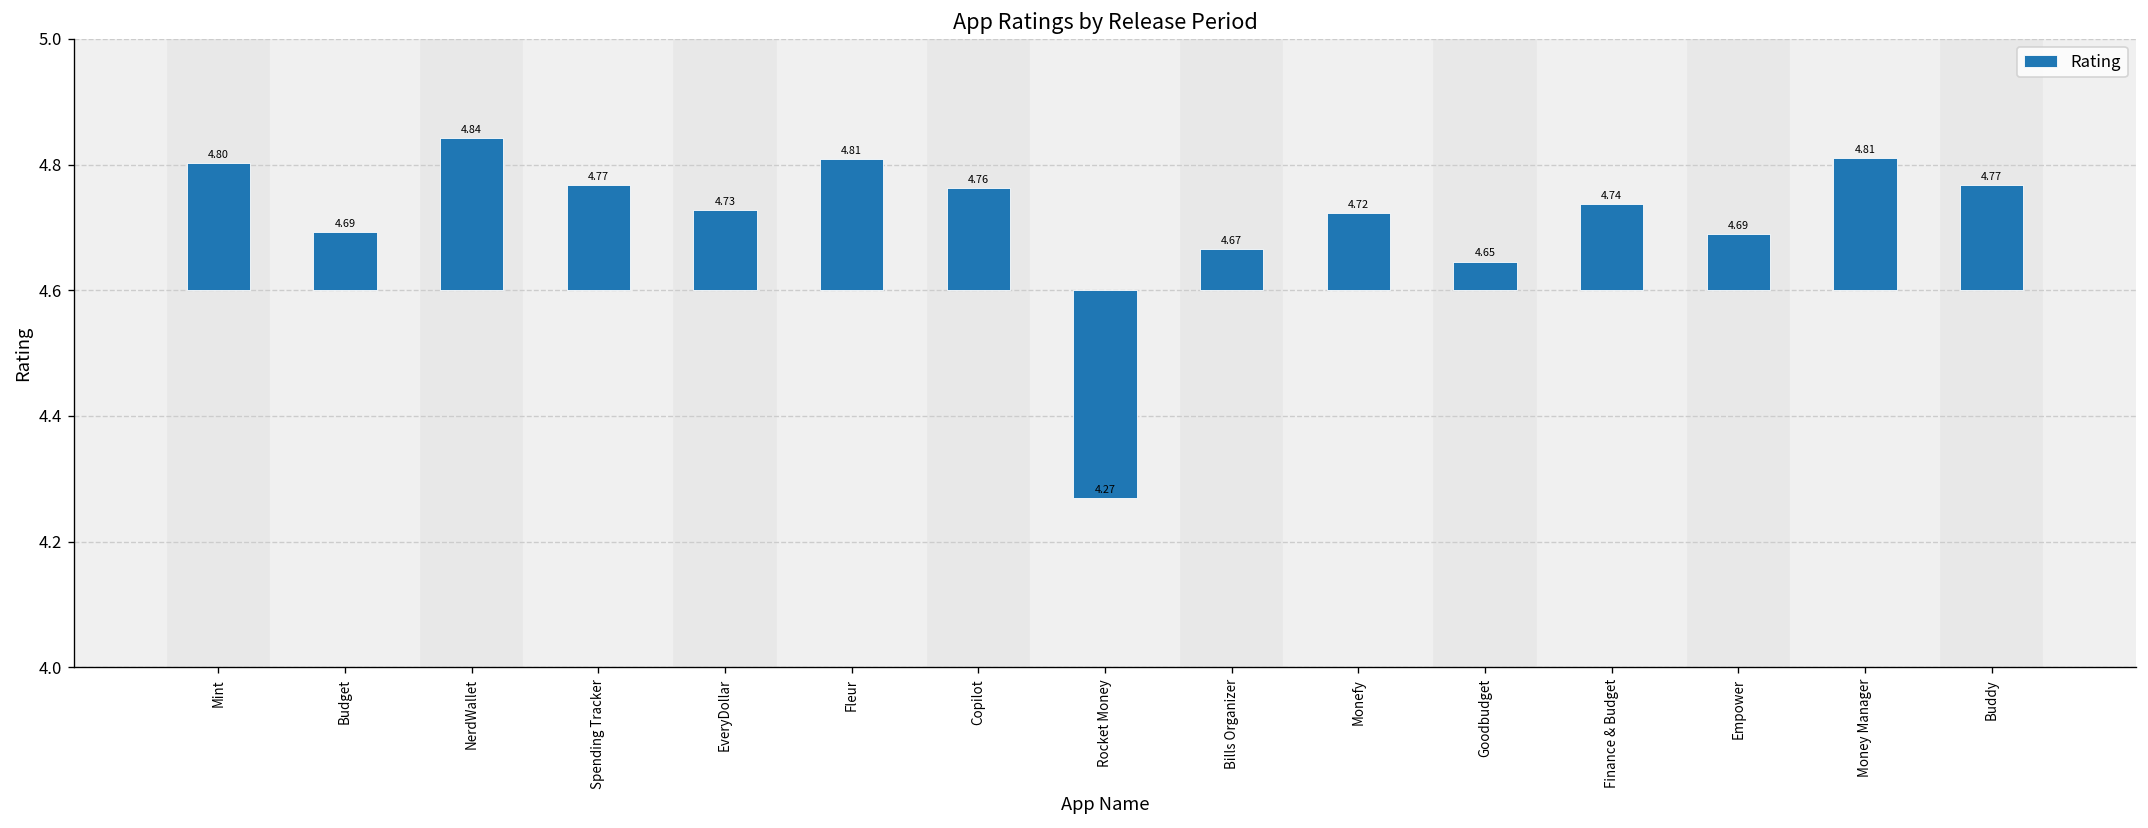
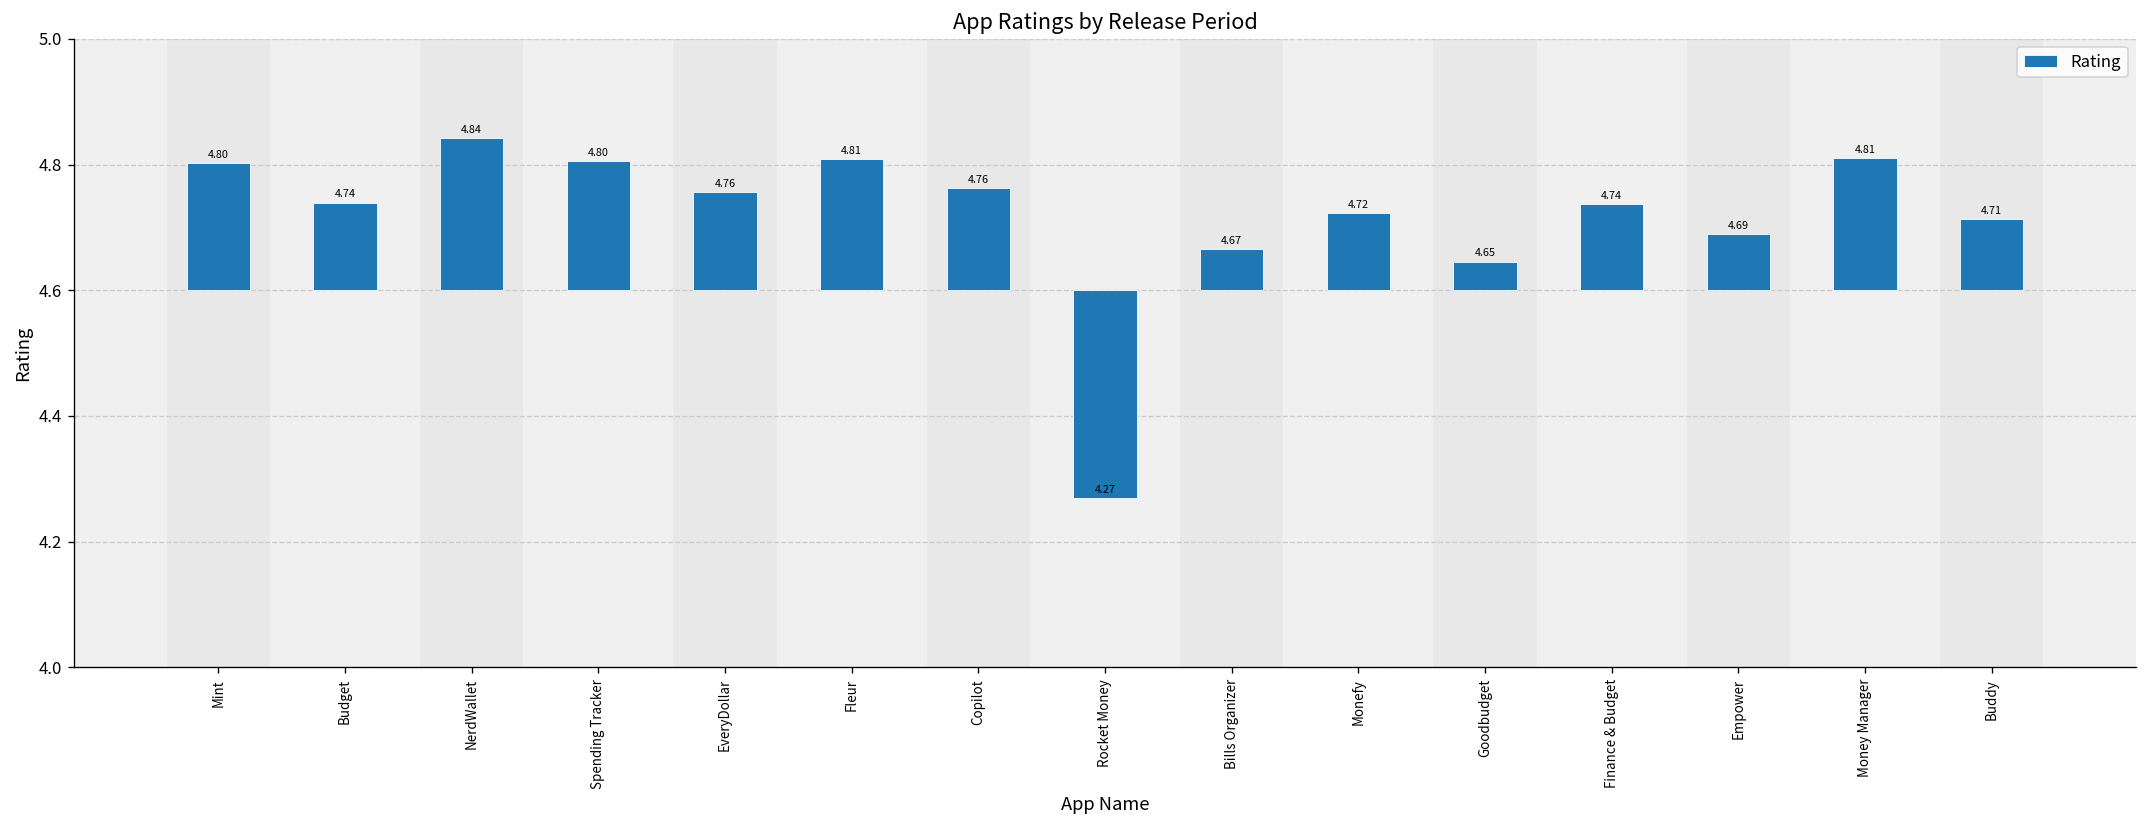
  {
-   "Budget": 4.69,
-   "Spending Tracker": 4.77,
-   "EveryDollar": 4.73,
-   "Buddy": 4.77
+   "Budget": 4.74,
+   "Spending Tracker": 4.80,
+   "EveryDollar": 4.76,
+   "Buddy": 4.71
  }
